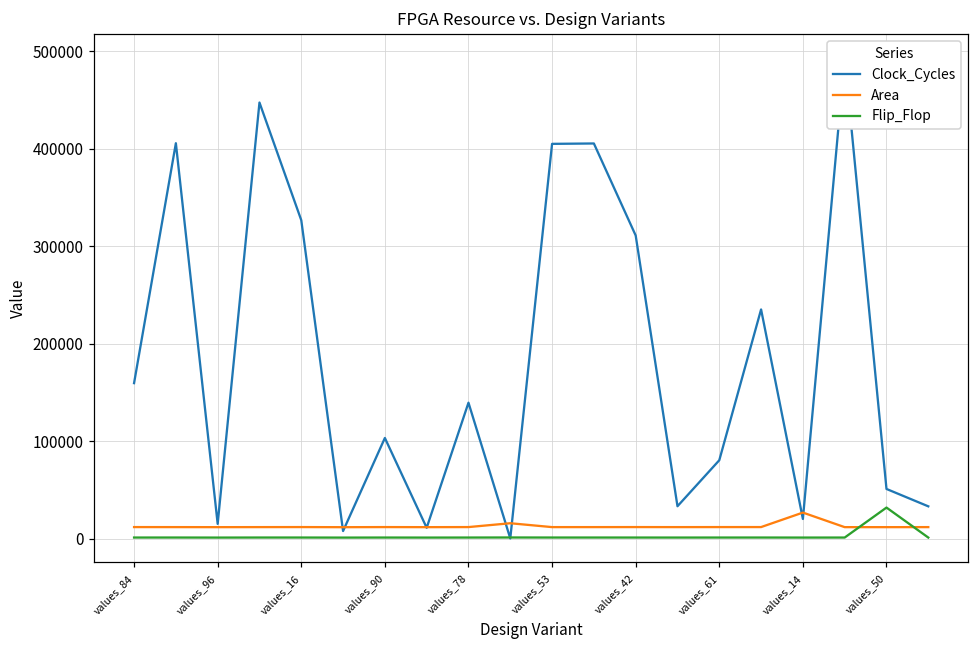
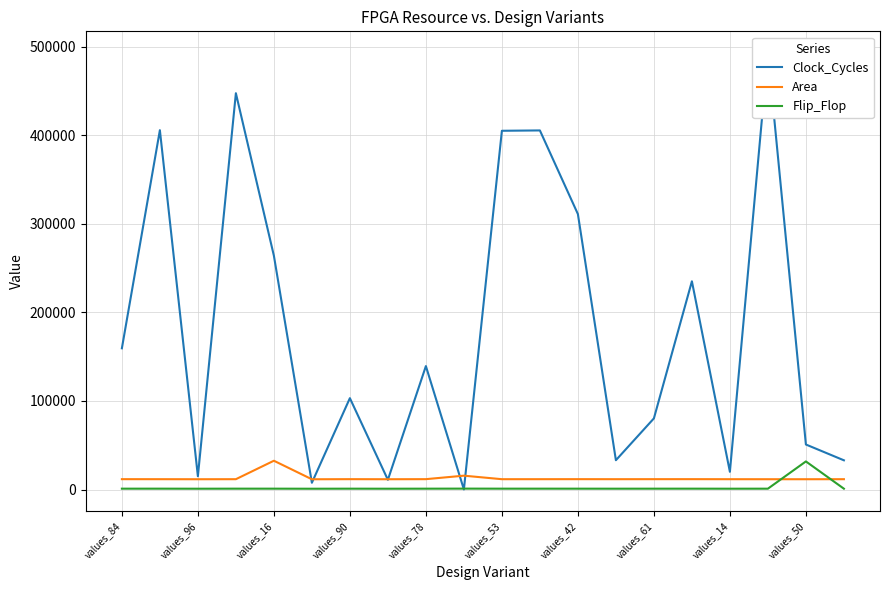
  {
    "Clock_Cycles": {
      "values_84": 160000,
      "values_96": 20000,
-     "values_16": 330000,
+     "values_16": 260000,
      "values_90": 100000,
      "values_78": 140000,
      "values_53": 400000,
      "values_42": 310000,
      "values_61": 80000,
      "values_14": 20000,
      "values_50": 50000
    },
    "Area": {
      "values_84": 10000,
      "values_96": 10000,
-     "values_16": 10000,
+     "values_16": 30000,
      "values_90": 10000,
      "values_78": 10000,
      "values_53": 10000,
      "values_42": 10000,
      "values_61": 10000,
-     "values_14": 30000,
+     "values_14": 10000,
      "values_50": 10000
    },
    "Flip_Flop": {
      "values_84": 0,
      "values_96": 0,
      "values_16": 0,
      "values_90": 0,
      "values_78": 0,
      "values_53": 0,
      "values_42": 0,
      "values_61": 0,
      "values_14": 0,
      "values_50": 30000
    }
  }
